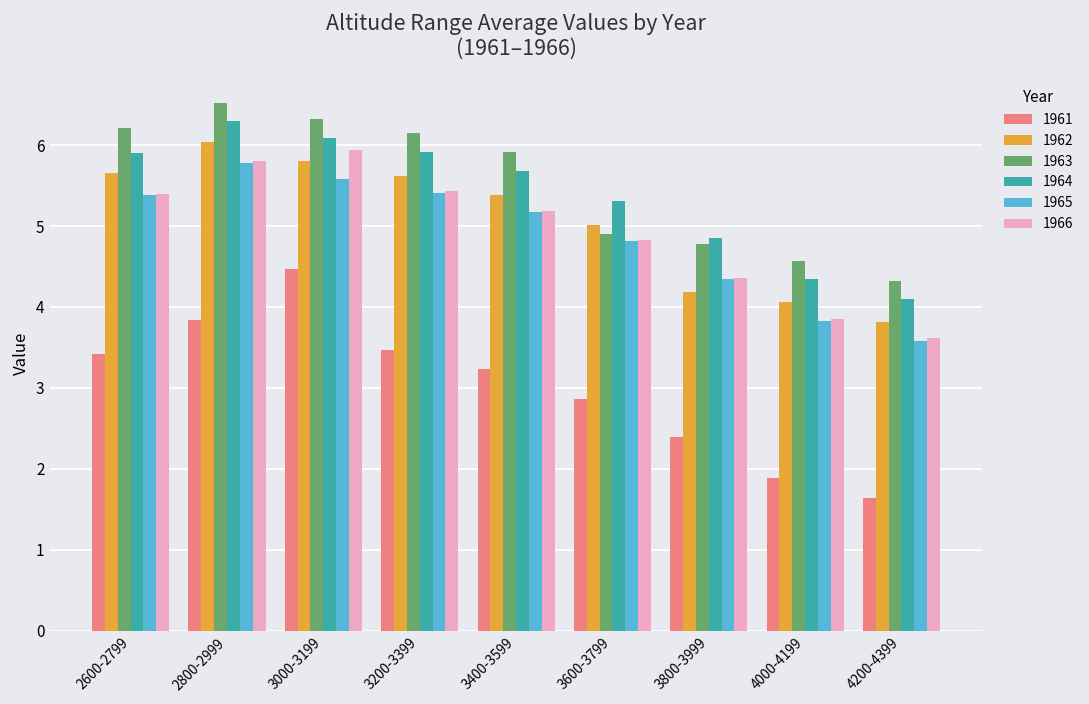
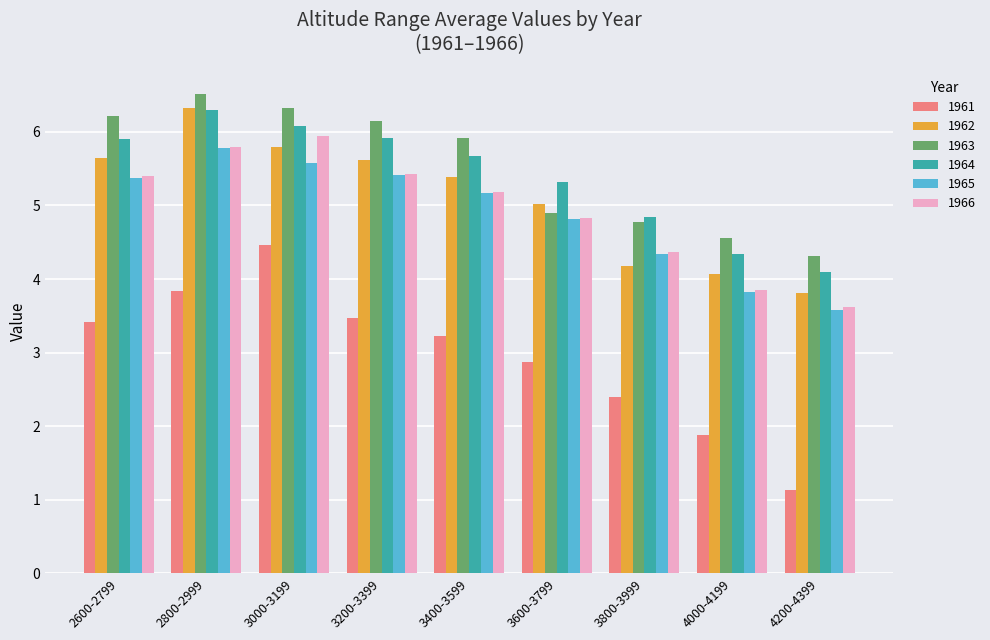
  {
    "1961": {
      "2600-2799": 3.4,
      "2800-2999": 3.8,
      "3000-3199": 4.5,
      "3200-3399": 3.5,
      "3400-3599": 3.2,
      "3600-3799": 2.9,
      "3800-3999": 2.4,
      "4000-4199": 1.9,
-     "4200-4399": 1.6
+     "4200-4399": 1.1
    },
    "1962": {
      "2600-2799": 5.6,
-     "2800-2999": 6.0,
+     "2800-2999": 6.3,
      "3000-3199": 5.8,
      "3200-3399": 5.6,
      "3400-3599": 5.4,
      "3600-3799": 5.0,
      "3800-3999": 4.2,
      "4000-4199": 4.1,
      "4200-4399": 3.8
    },
    "1963": {
      "2600-2799": 6.2,
      "2800-2999": 6.5,
      "3000-3199": 6.3,
      "3200-3399": 6.2,
      "3400-3599": 5.9,
      "3600-3799": 4.9,
      "3800-3999": 4.8,
      "4000-4199": 4.6,
      "4200-4399": 4.3
    },
    "1966": {
      "2600-2799": 5.4,
      "2800-2999": 5.8,
      "3000-3199": 5.9,
      "3200-3399": 5.4,
      "3400-3599": 5.2,
      "3600-3799": 4.8,
      "3800-3999": 4.4,
      "4000-4199": 3.9,
      "4200-4399": 3.6
    }
  }
